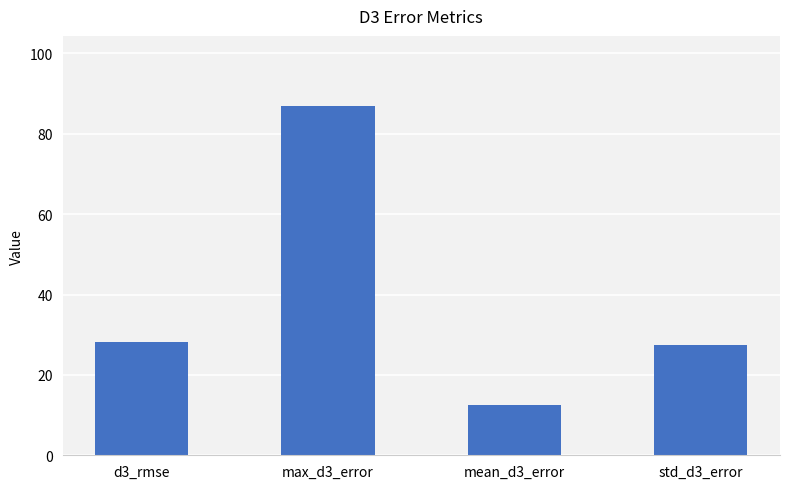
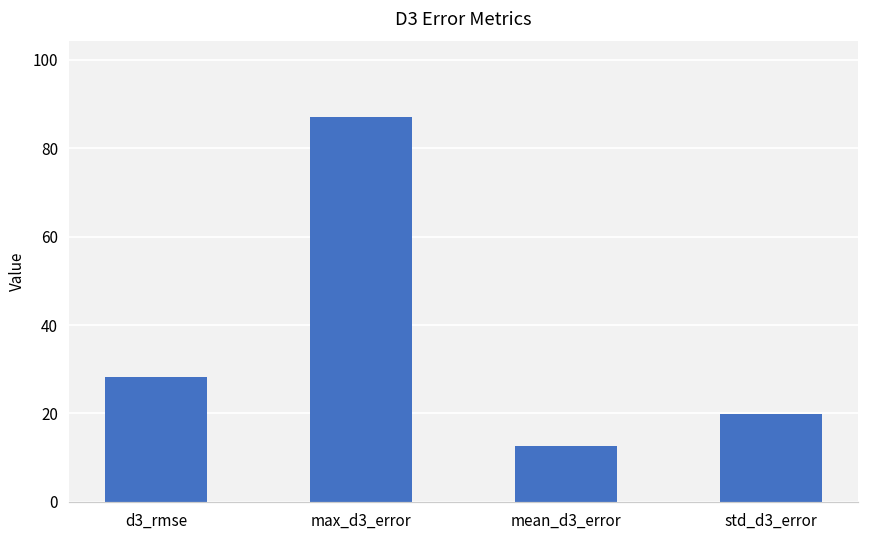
  {
    "d3_rmse": 28,
    "max_d3_error": 87,
    "mean_d3_error": 13,
-   "std_d3_error": 28
+   "std_d3_error": 20
  }
